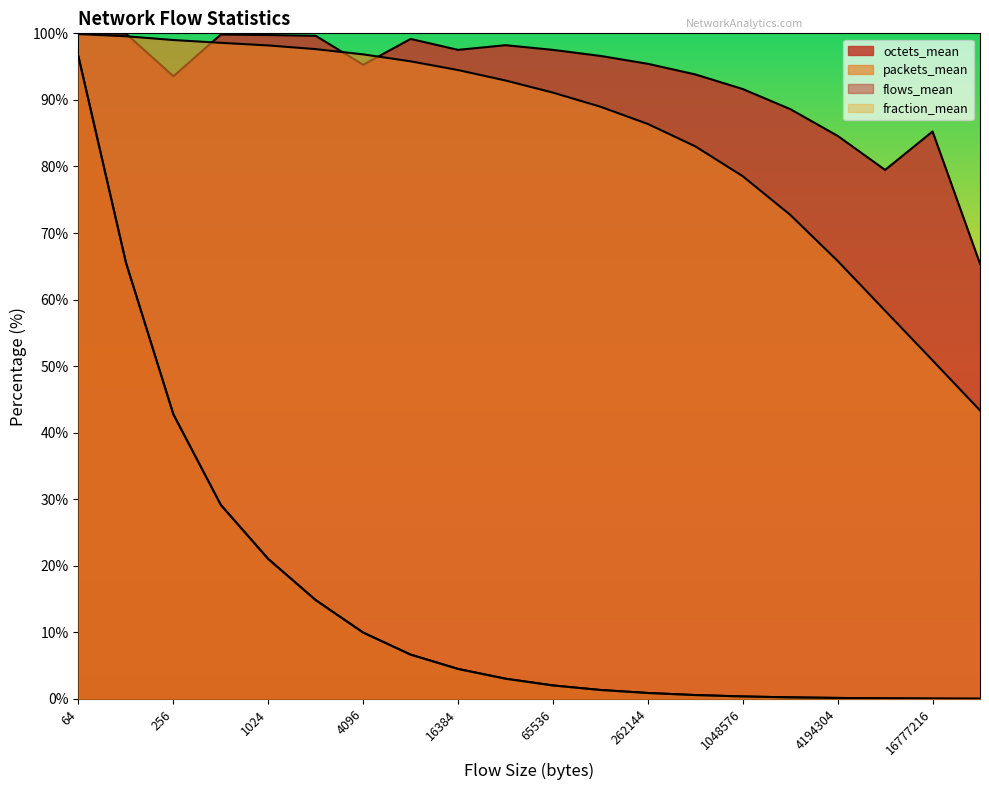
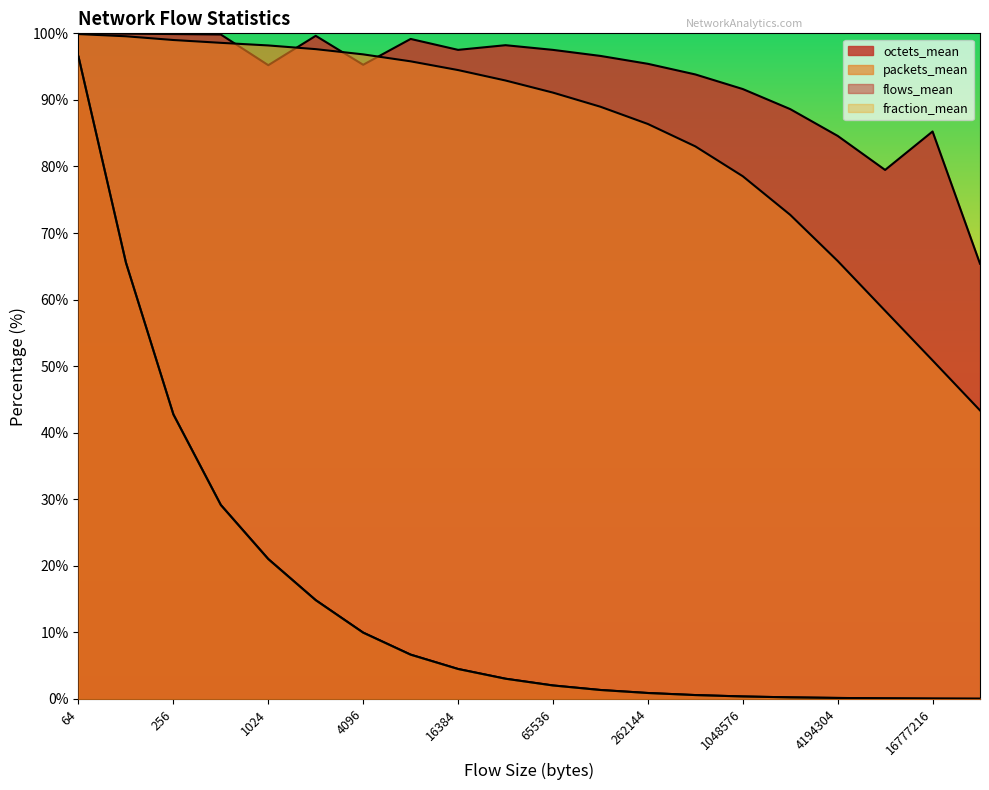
  {
    "octets_mean": {
-     "256": "94%",
-     "1024": "100%",
+     "256": "100%",
+     "1024": "95%",
      "4096": "95%",
      "16384": "98%",
      "65536": "98%",
      "262144": "95%",
      "1048576": "92%",
      "4194304": "85%",
      "16777216": "85%"
    }
  }
